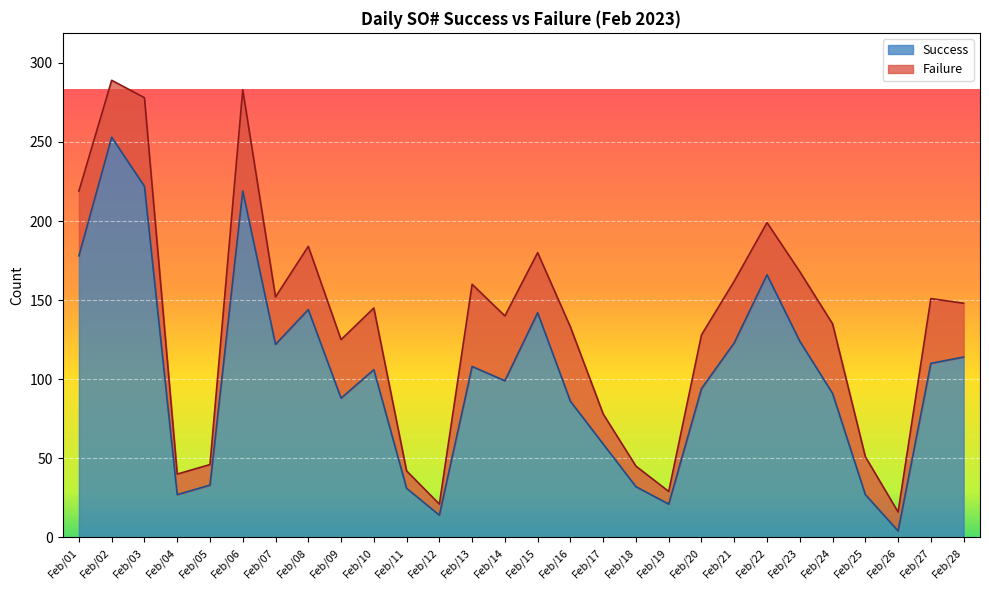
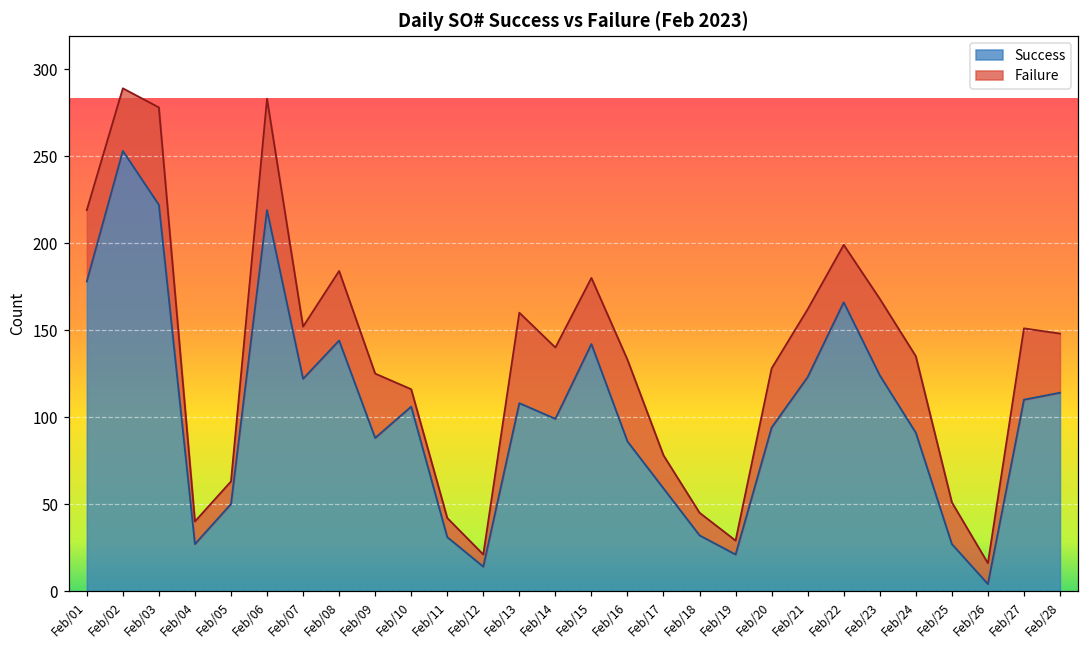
  {
    "Success": {
      "Feb/01": 178,
      "Feb/02": 253,
      "Feb/03": 222,
      "Feb/04": 27,
-     "Feb/05": 33,
+     "Feb/05": 50,
      "Feb/06": 219,
      "Feb/07": 122,
      "Feb/08": 144,
      "Feb/09": 88,
      "Feb/10": 106,
      "Feb/11": 31,
      "Feb/12": 14,
      "Feb/13": 108,
      "Feb/14": 99,
      "Feb/15": 142,
      "Feb/16": 86,
      "Feb/17": 59,
      "Feb/18": 32,
      "Feb/19": 21,
      "Feb/20": 94,
      "Feb/21": 123,
      "Feb/22": 166,
      "Feb/23": 124,
      "Feb/24": 91,
      "Feb/25": 27,
      "Feb/26": 4,
      "Feb/27": 110,
      "Feb/28": 114
    },
    "Failure": {
      "Feb/01": 41,
      "Feb/02": 36,
      "Feb/03": 56,
      "Feb/04": 13,
      "Feb/05": 13,
      "Feb/06": 64,
      "Feb/07": 30,
      "Feb/08": 40,
      "Feb/09": 37,
-     "Feb/10": 39,
+     "Feb/10": 10,
      "Feb/11": 11,
      "Feb/12": 7,
      "Feb/13": 52,
      "Feb/14": 41,
      "Feb/15": 38,
      "Feb/16": 47,
      "Feb/17": 19,
      "Feb/18": 13,
      "Feb/19": 8,
      "Feb/20": 34,
      "Feb/21": 39,
      "Feb/22": 33,
      "Feb/23": 44,
      "Feb/24": 44,
      "Feb/25": 24,
      "Feb/26": 12,
      "Feb/27": 41,
      "Feb/28": 34
    }
  }
